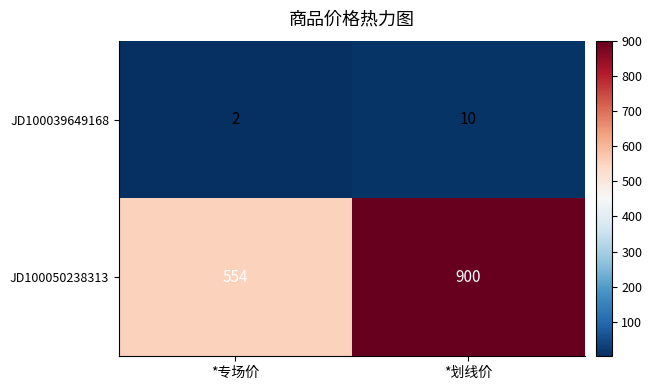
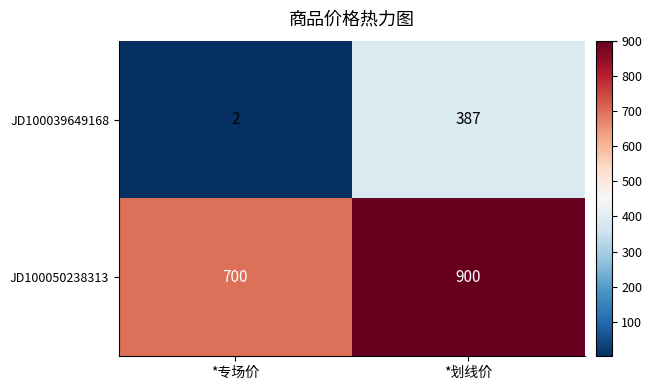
  {
    "JD100039649168": {
      "*专场价": 2,
-     "*划线价": 10
+     "*划线价": 387
    },
    "JD100050238313": {
-     "*专场价": 554,
+     "*专场价": 700,
      "*划线价": 900
    }
  }
